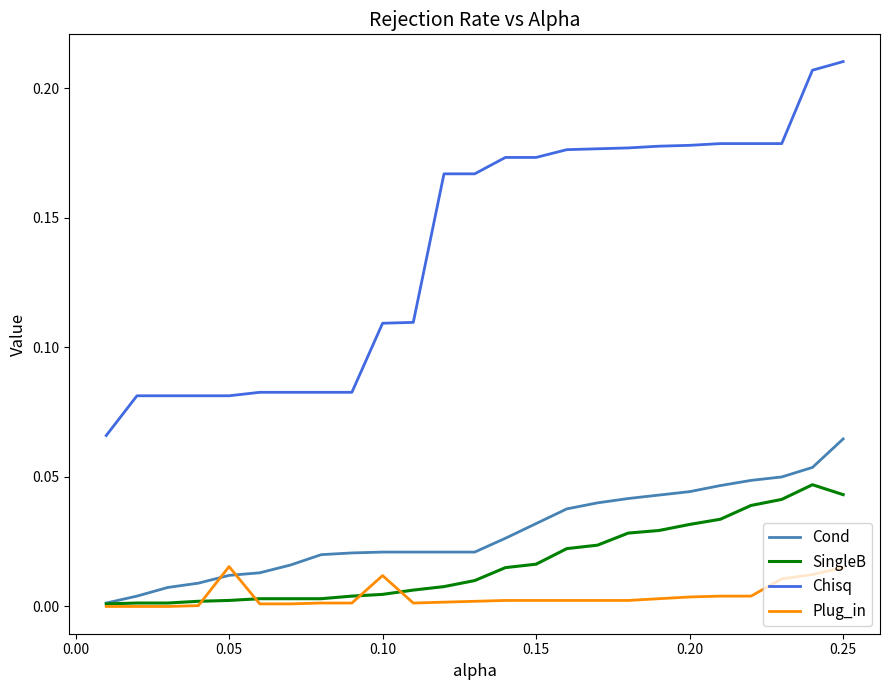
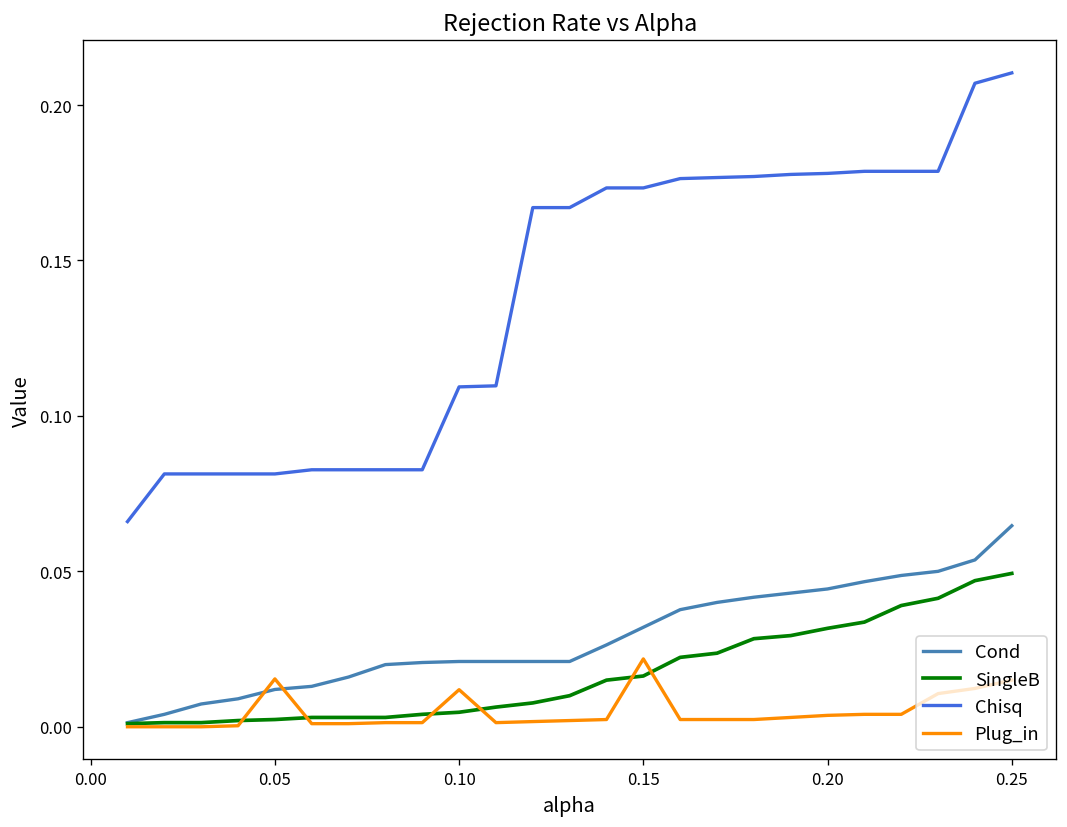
  {
    "SingleB": {
      "0.05": 0.002,
      "0.10": 0.005,
      "0.15": 0.016,
      "0.20": 0.032,
-     "0.25": 0.043
+     "0.25": 0.049
    },
    "Plug_in": {
      "0.05": 0.015,
      "0.10": 0.012,
-     "0.15": 0.002,
+     "0.15": 0.022,
      "0.20": 0.004
    }
  }
